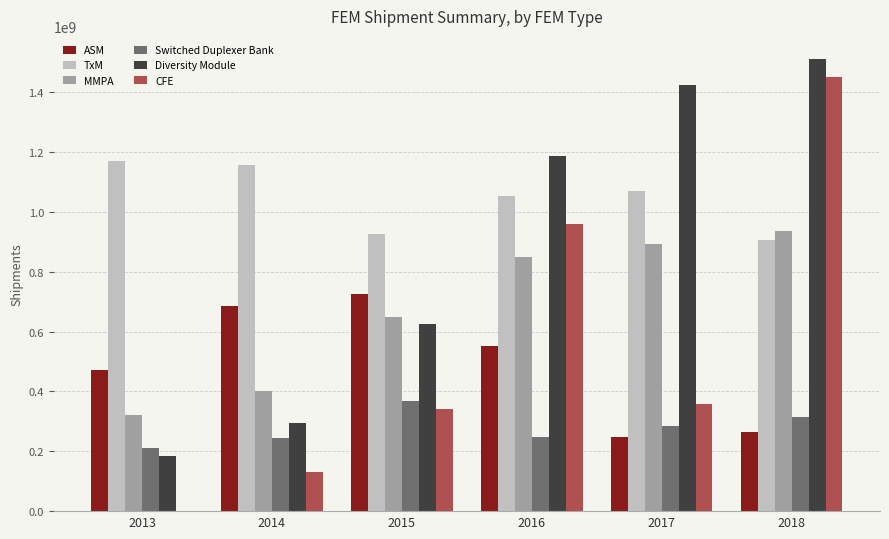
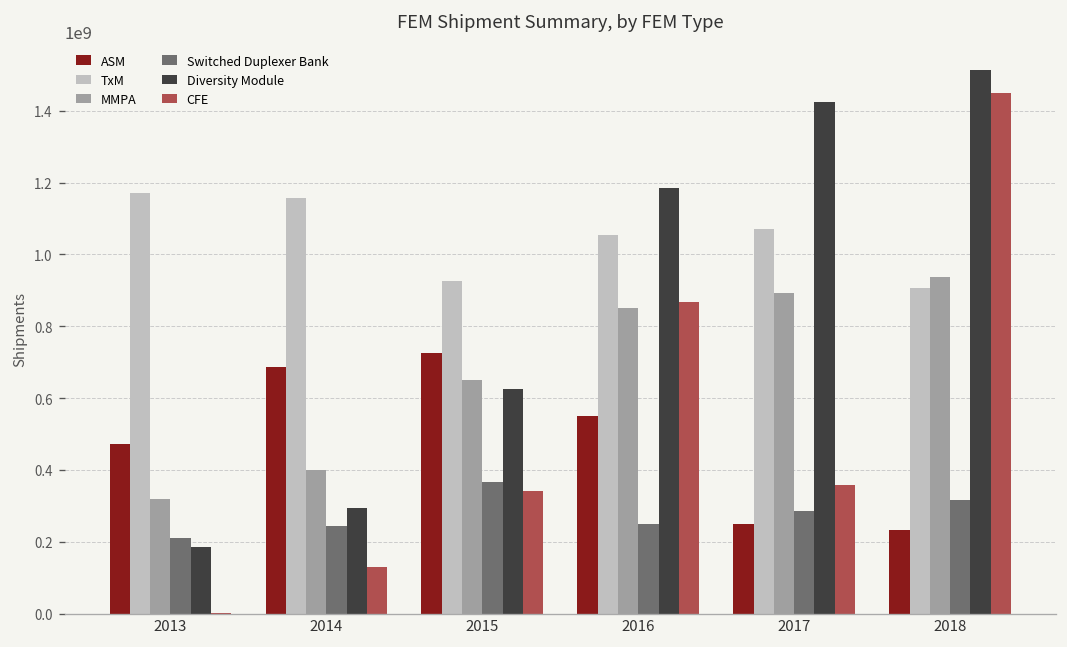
  {
    "ASM": {
      "2013": 470000000,
      "2014": 690000000,
      "2015": 730000000,
      "2016": 550000000,
      "2017": 250000000,
-     "2018": 270000000
+     "2018": 230000000
    },
    "Switched Duplexer Bank": {
      "2013": 210000000,
      "2014": 250000000,
      "2015": 370000000,
      "2016": 250000000,
      "2017": 290000000,
      "2018": 320000000
    },
    "Diversity Module": {
      "2013": 190000000,
      "2014": 300000000,
      "2015": 630000000,
      "2016": 1190000000,
      "2017": 1430000000,
      "2018": 1510000000
    },
    "CFE": {
      "2014": 130000000,
      "2015": 340000000,
-     "2016": 960000000,
+     "2016": 870000000,
      "2017": 360000000,
      "2018": 1450000000
    }
  }
